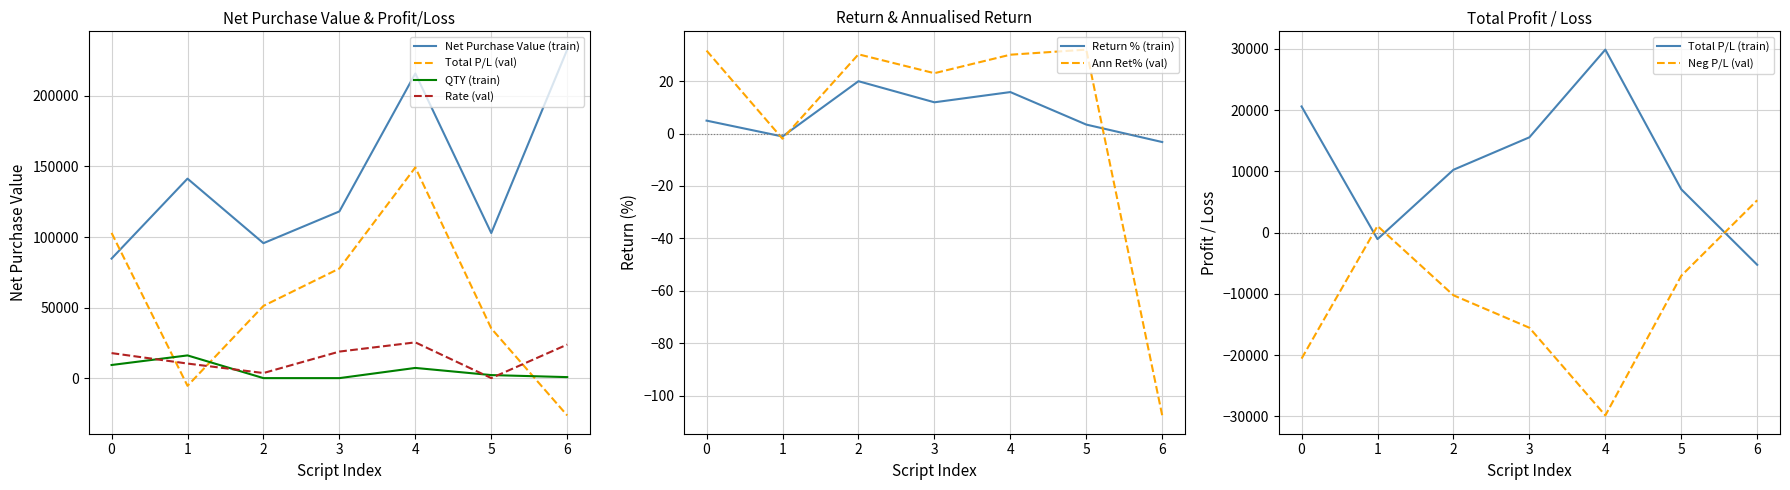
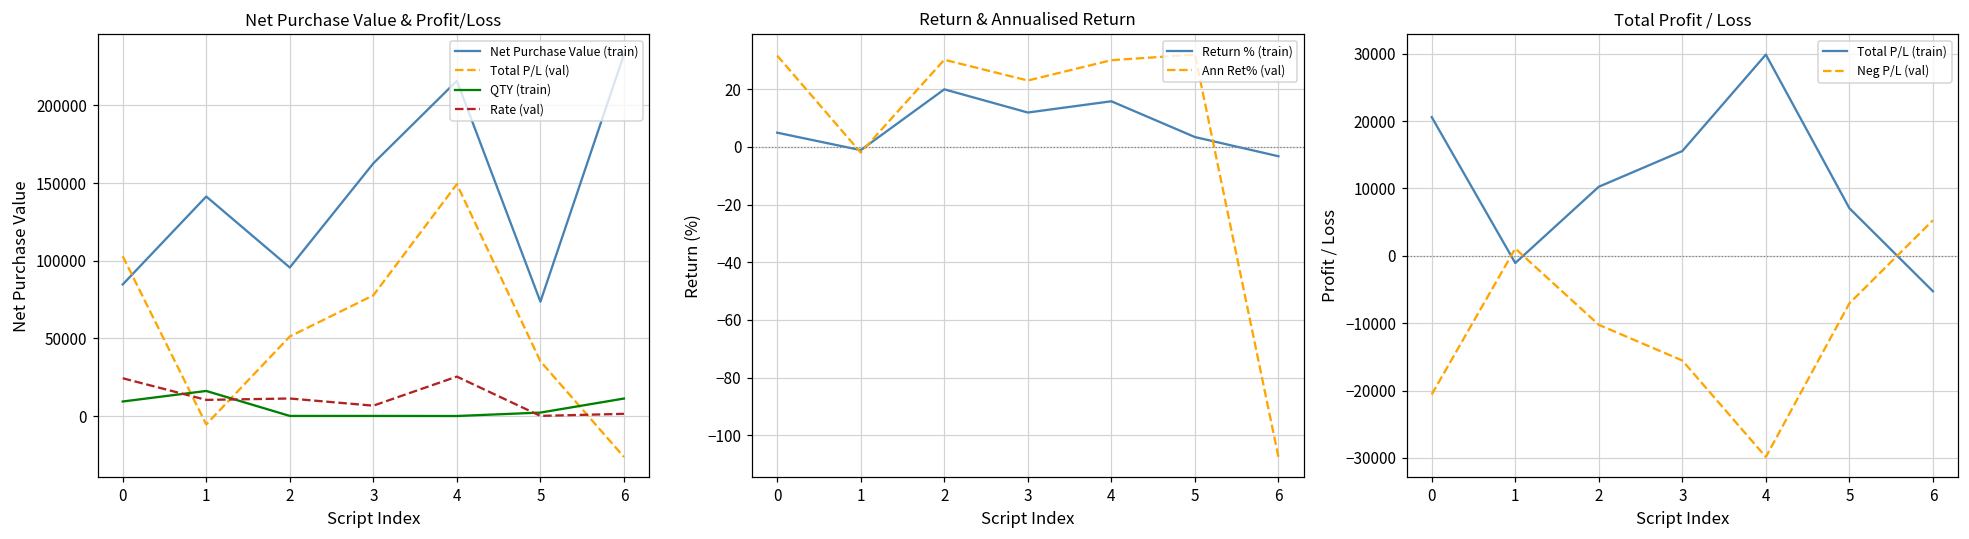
  {
    "Net Purchase Value & Profit/Loss": {
      "Net Purchase Value (train)": {
        "0": 85000,
        "1": 141000,
        "2": 96000,
-       "3": 118000,
-       "5": 103000
+       "3": 163000,
+       "5": 74000
      },
      "Total P/L (val)": {
        "0": 103000,
        "1": -5000,
        "2": 51000,
        "3": 78000,
        "4": 149000,
        "5": 35000,
        "6": -26000
      },
      "QTY (train)": {
        "0": 9000,
        "1": 16000,
        "2": 0,
        "3": 0,
-       "4": 7000,
+       "4": 0,
        "5": 2000,
-       "6": 1000
+       "6": 11000
      },
      "Rate (val)": {
-       "0": 18000,
+       "0": 24000,
        "1": 10000,
-       "2": 4000,
-       "3": 19000,
+       "2": 11000,
+       "3": 7000,
        "4": 25000,
        "5": 0,
-       "6": 24000
+       "6": 1000
      }
    },
    "Return & Annualised Return": {
      "Return % (train)": {
        "0": 5,
        "2": 20,
        "3": 12,
        "4": 16,
        "5": 3,
        "6": -3
      },
      "Ann Ret% (val)": {
        "0": 32,
        "2": 30,
        "3": 23,
        "4": 30,
        "6": -108
      }
    },
    "Total Profit / Loss": {
      "Total P/L (train)": {
        "0": 21000,
        "1": -1000,
        "2": 10000,
        "3": 16000,
        "4": 30000,
        "5": 7000,
        "6": -5000
      },
      "Neg P/L (val)": {
        "0": -21000,
        "1": 1000,
        "2": -10000,
        "3": -16000,
        "4": -30000,
        "5": -7000,
        "6": 5000
      }
    }
  }
